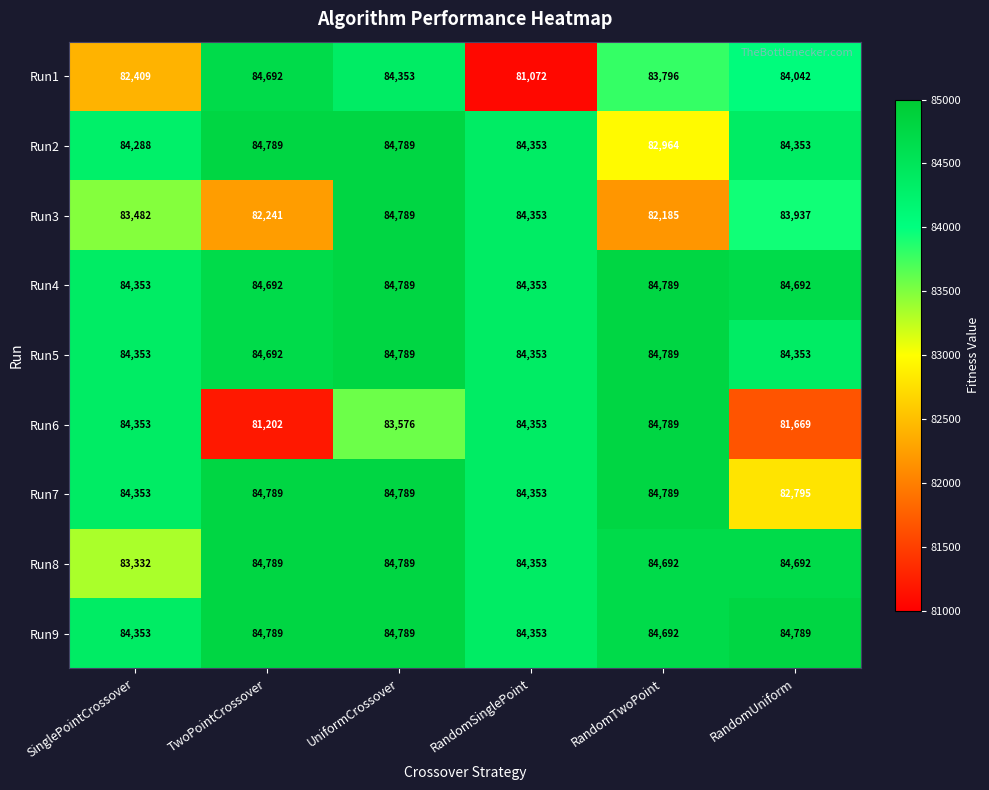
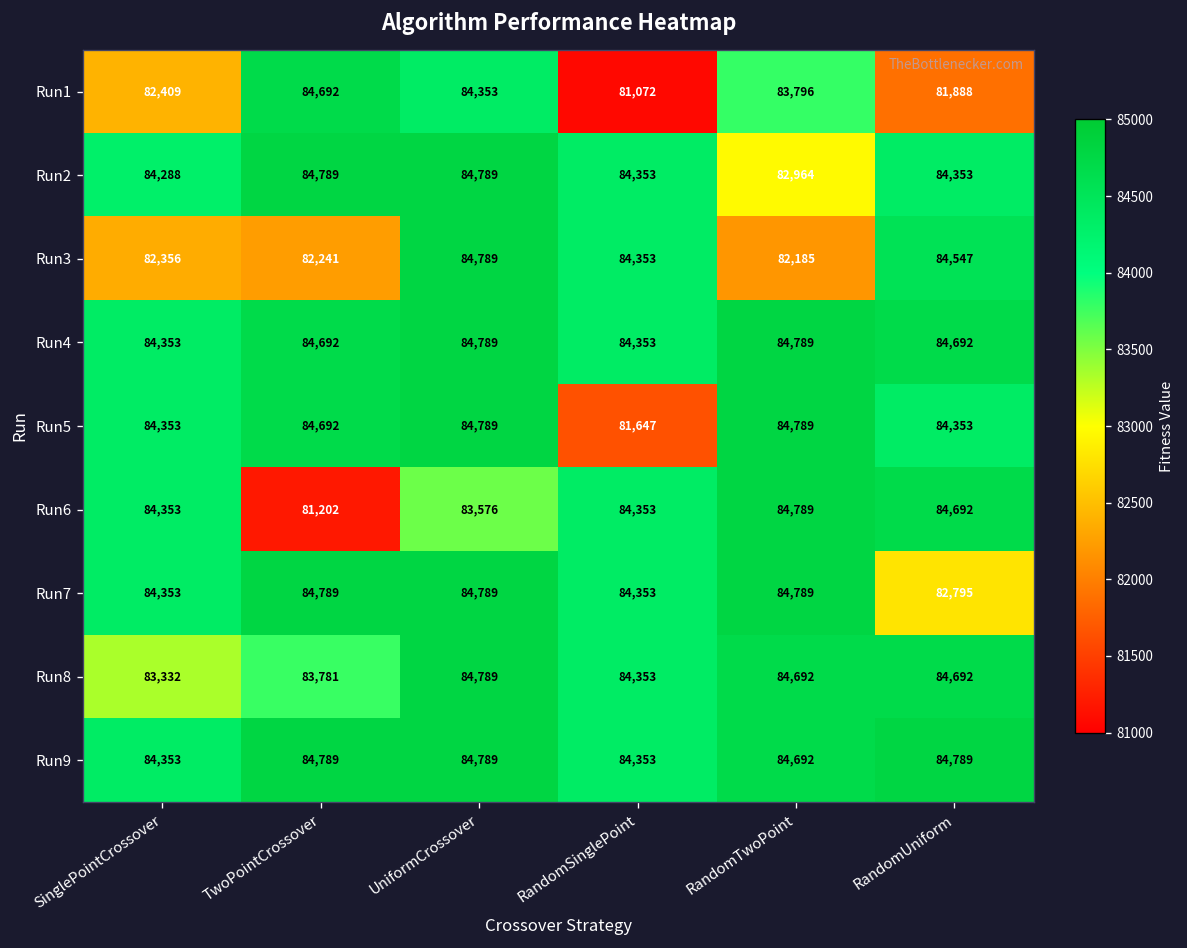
  {
    "Run1": {
      "SinglePointCrossover": "82,409",
      "TwoPointCrossover": "84,692",
      "UniformCrossover": "84,353",
      "RandomSinglePoint": "81,072",
      "RandomTwoPoint": "83,796",
-     "RandomUniform": "84,042"
+     "RandomUniform": "81,888"
    },
    "Run2": {
      "SinglePointCrossover": "84,288",
      "TwoPointCrossover": "84,789",
      "UniformCrossover": "84,789",
      "RandomSinglePoint": "84,353",
      "RandomTwoPoint": "82,964",
      "RandomUniform": "84,353"
    },
    "Run3": {
-     "SinglePointCrossover": "83,482",
+     "SinglePointCrossover": "82,356",
      "TwoPointCrossover": "82,241",
      "UniformCrossover": "84,789",
      "RandomSinglePoint": "84,353",
      "RandomTwoPoint": "82,185",
-     "RandomUniform": "83,937"
+     "RandomUniform": "84,547"
    },
    "Run4": {
      "SinglePointCrossover": "84,353",
      "TwoPointCrossover": "84,692",
      "UniformCrossover": "84,789",
      "RandomSinglePoint": "84,353",
      "RandomTwoPoint": "84,789",
      "RandomUniform": "84,692"
    },
    "Run5": {
      "SinglePointCrossover": "84,353",
      "TwoPointCrossover": "84,692",
      "UniformCrossover": "84,789",
-     "RandomSinglePoint": "84,353",
+     "RandomSinglePoint": "81,647",
      "RandomTwoPoint": "84,789",
      "RandomUniform": "84,353"
    },
    "Run6": {
      "SinglePointCrossover": "84,353",
      "TwoPointCrossover": "81,202",
      "UniformCrossover": "83,576",
      "RandomSinglePoint": "84,353",
      "RandomTwoPoint": "84,789",
-     "RandomUniform": "81,669"
+     "RandomUniform": "84,692"
    },
    "Run7": {
      "SinglePointCrossover": "84,353",
      "TwoPointCrossover": "84,789",
      "UniformCrossover": "84,789",
      "RandomSinglePoint": "84,353",
      "RandomTwoPoint": "84,789",
      "RandomUniform": "82,795"
    },
    "Run8": {
      "SinglePointCrossover": "83,332",
-     "TwoPointCrossover": "84,789",
+     "TwoPointCrossover": "83,781",
      "UniformCrossover": "84,789",
      "RandomSinglePoint": "84,353",
      "RandomTwoPoint": "84,692",
      "RandomUniform": "84,692"
    },
    "Run9": {
      "SinglePointCrossover": "84,353",
      "TwoPointCrossover": "84,789",
      "UniformCrossover": "84,789",
      "RandomSinglePoint": "84,353",
      "RandomTwoPoint": "84,692",
      "RandomUniform": "84,789"
    }
  }
